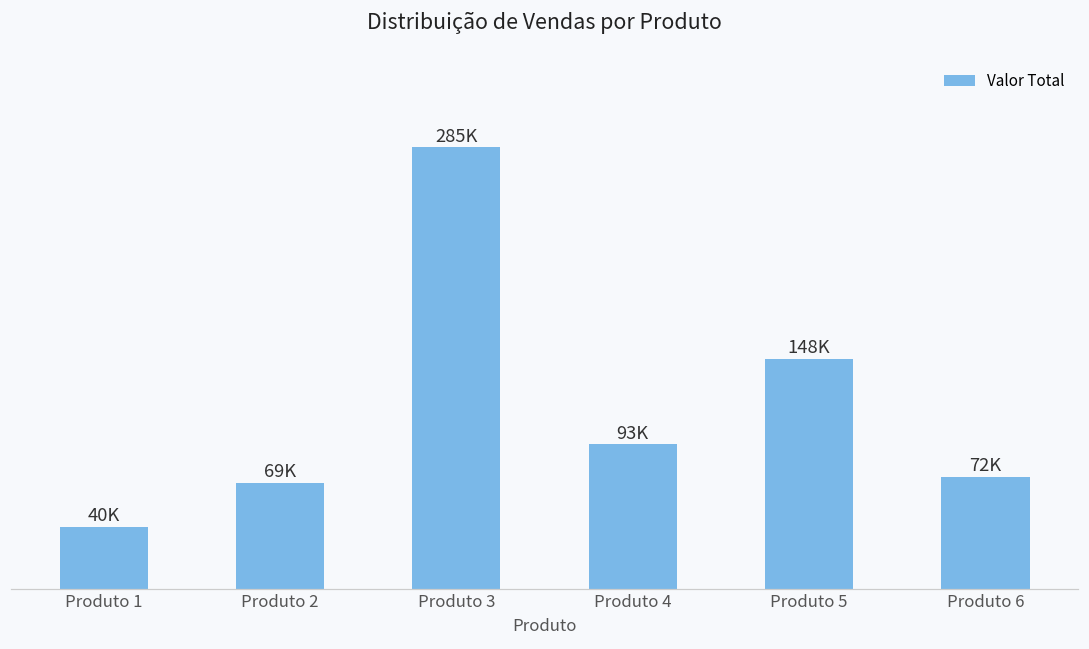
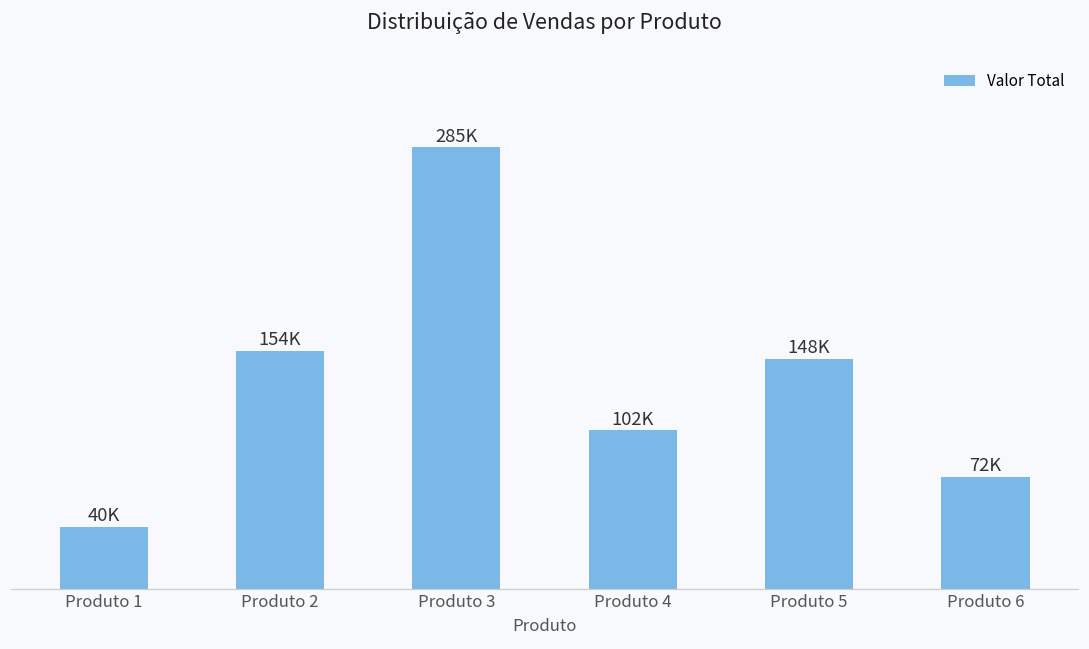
  {
    "Produto 1": "40K",
-   "Produto 2": "69K",
+   "Produto 2": "154K",
    "Produto 3": "285K",
-   "Produto 4": "93K",
+   "Produto 4": "102K",
    "Produto 5": "148K",
    "Produto 6": "72K"
  }
